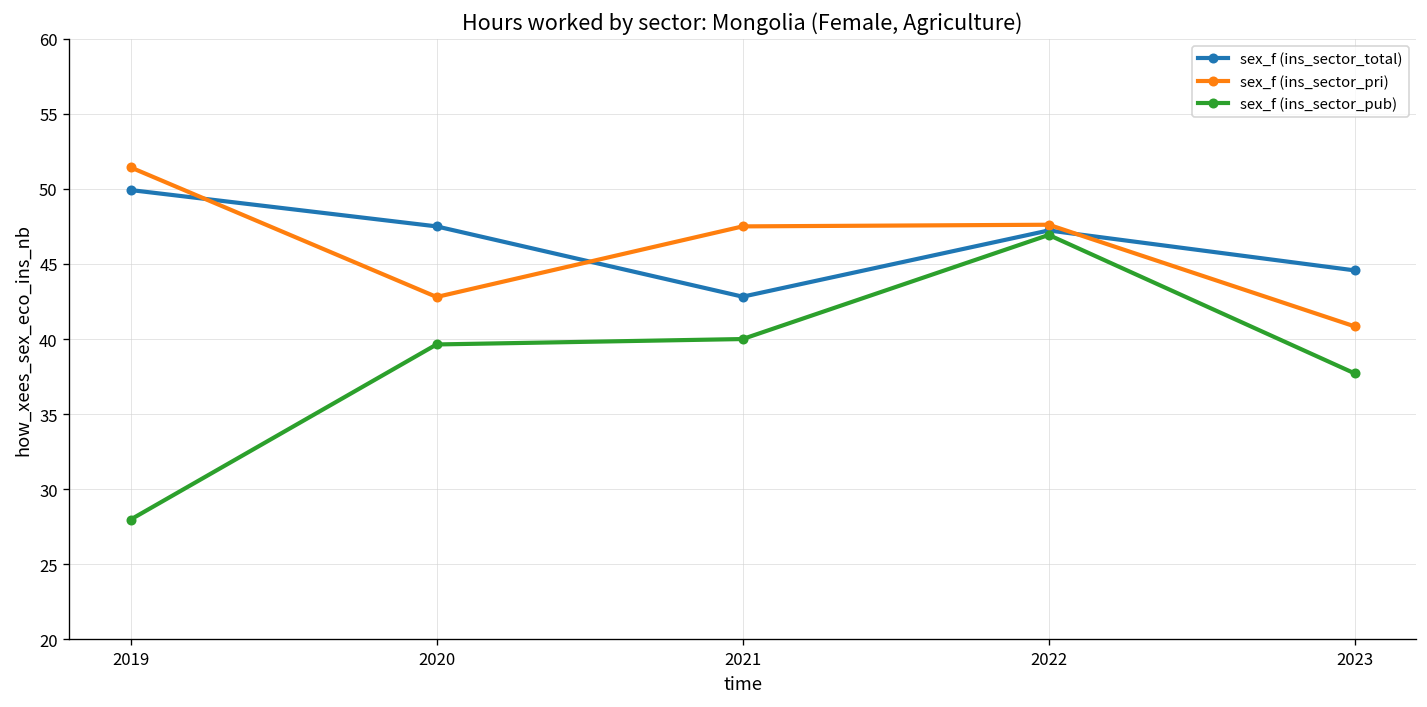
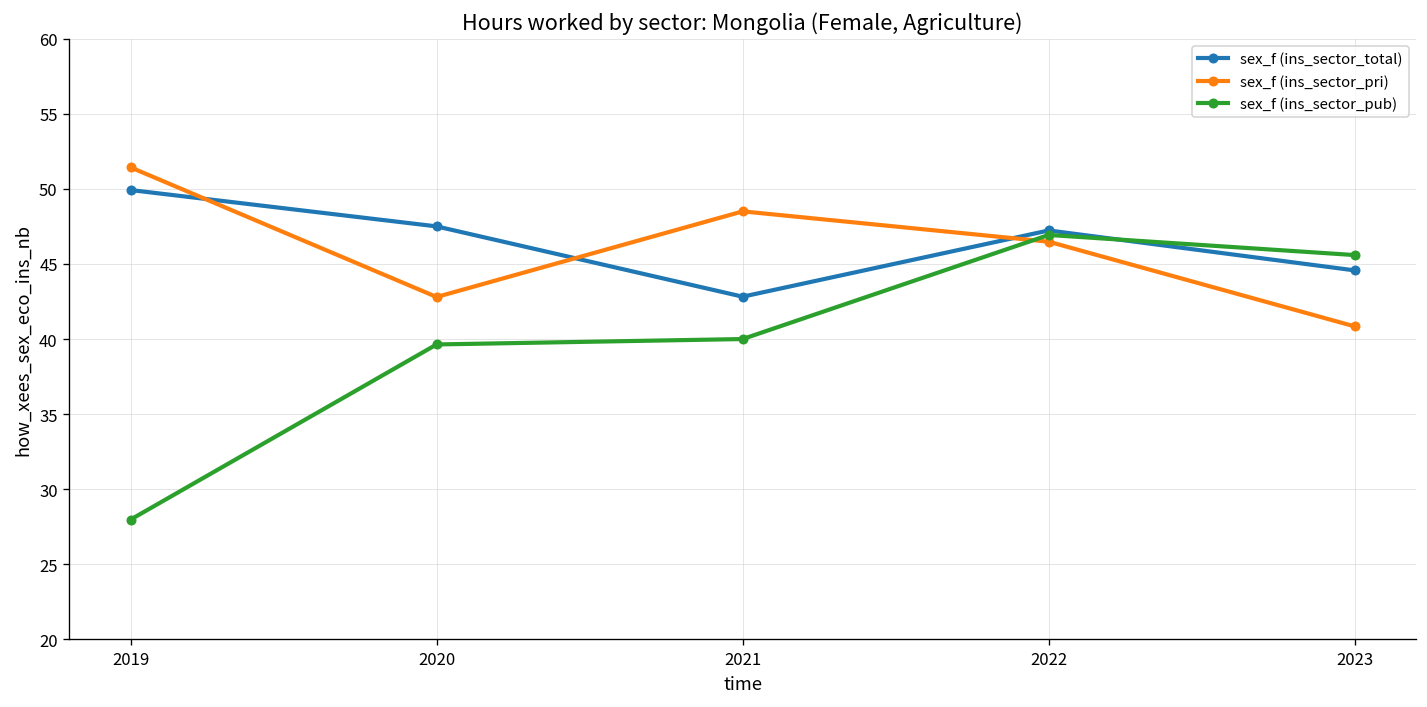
  {
    "sex_f (ins_sector_total)": {
      "2019": 49.9,
      "2020": 47.5,
      "2021": 42.8,
      "2022": 47.2,
      "2023": 44.6
    },
    "sex_f (ins_sector_pri)": {
      "2019": 51.4,
      "2020": 42.8,
-     "2021": 47.5,
-     "2022": 47.6,
+     "2021": 48.5,
+     "2022": 46.5,
      "2023": 40.8
    },
    "sex_f (ins_sector_pub)": {
      "2019": 28.0,
      "2020": 39.6,
      "2021": 40.0,
      "2022": 46.9,
-     "2023": 37.7
+     "2023": 45.6
    }
  }
